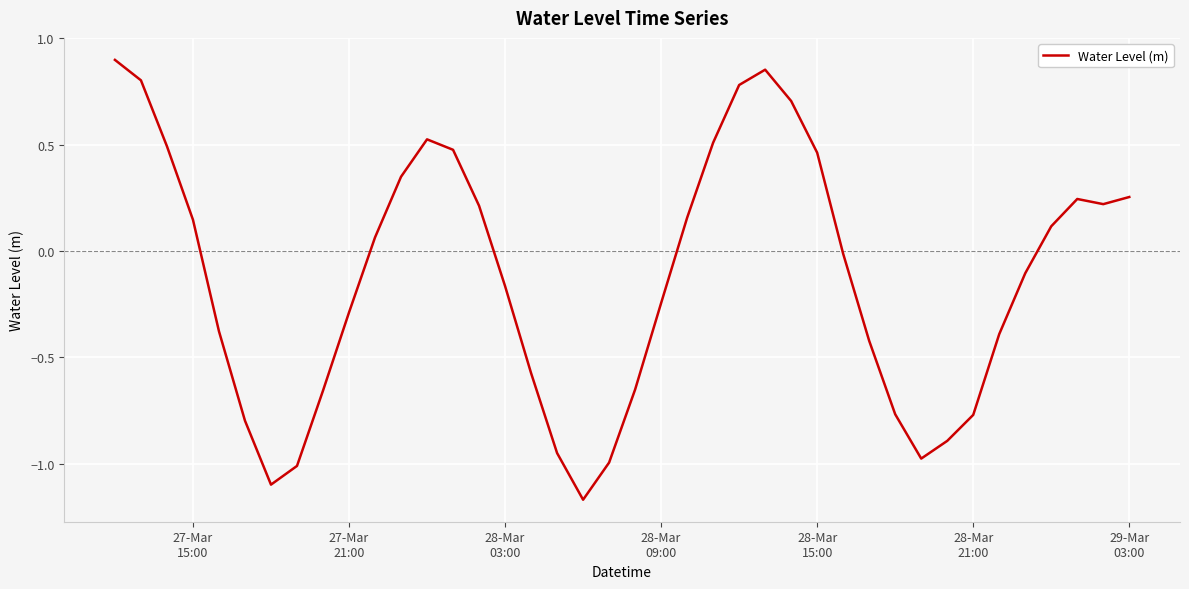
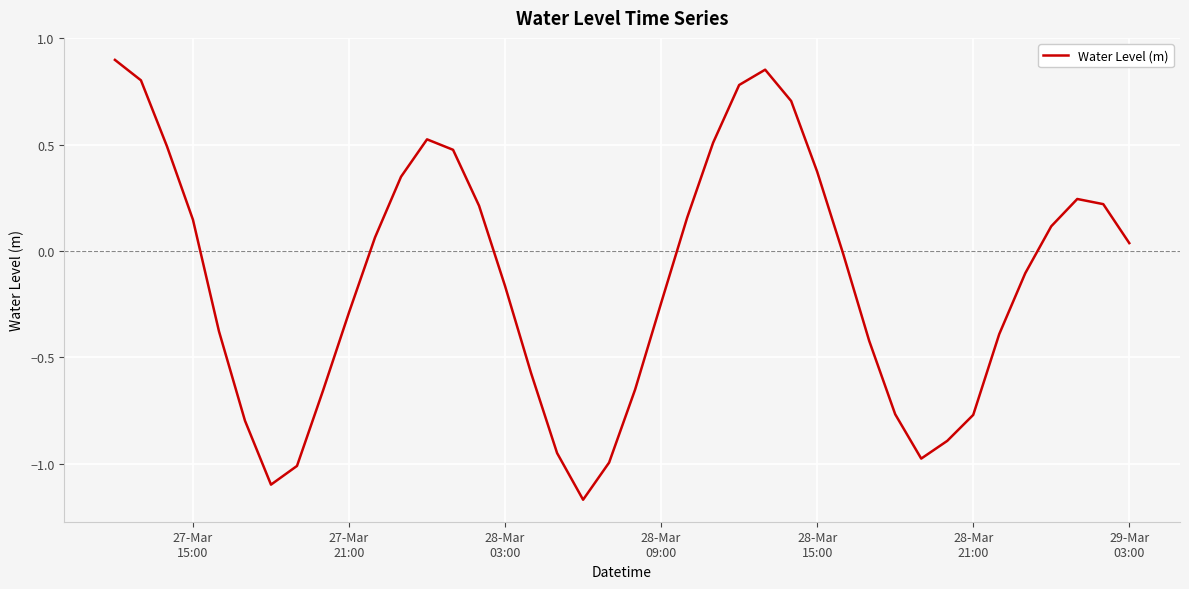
  {
    "27-Mar 15:00": 0.15,
    "27-Mar 21:00": -0.29,
    "28-Mar 03:00": -0.16,
    "28-Mar 09:00": -0.24,
-   "28-Mar 15:00": 0.46,
+   "28-Mar 15:00": 0.37,
    "28-Mar 21:00": -0.77,
-   "29-Mar 03:00": 0.25
+   "29-Mar 03:00": 0.04
  }
